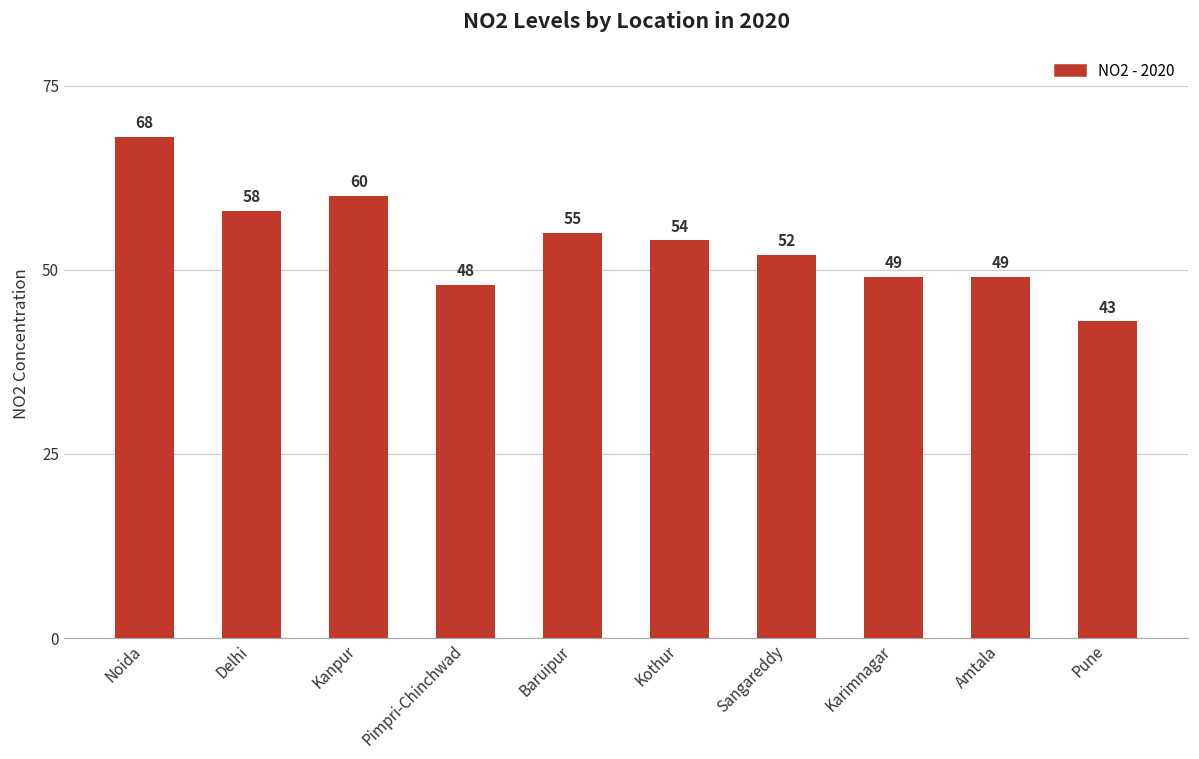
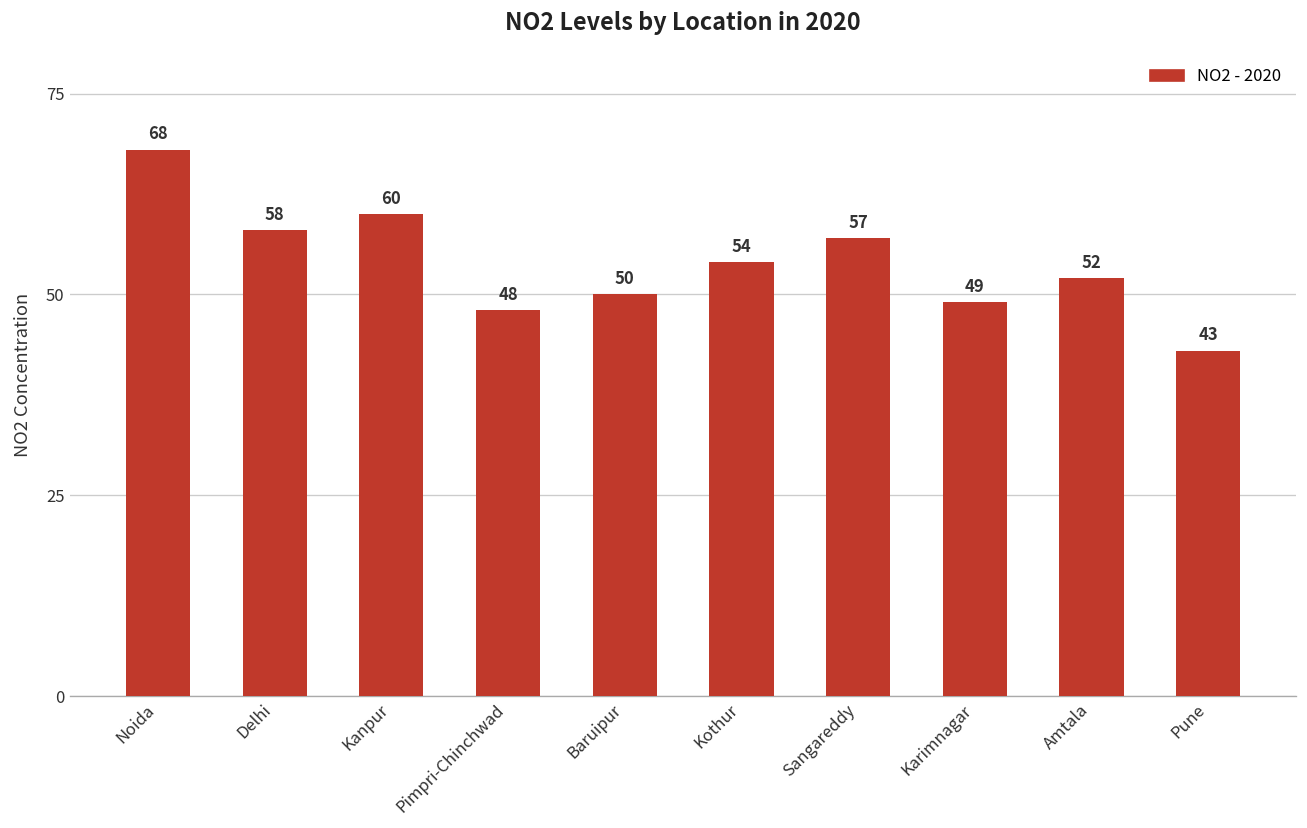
  {
    "Noida": 68,
    "Delhi": 58,
    "Kanpur": 60,
    "Pimpri-Chinchwad": 48,
-   "Baruipur": 55,
+   "Baruipur": 50,
    "Kothur": 54,
-   "Sangareddy": 52,
+   "Sangareddy": 57,
    "Karimnagar": 49,
-   "Amtala": 49,
+   "Amtala": 52,
    "Pune": 43
  }
